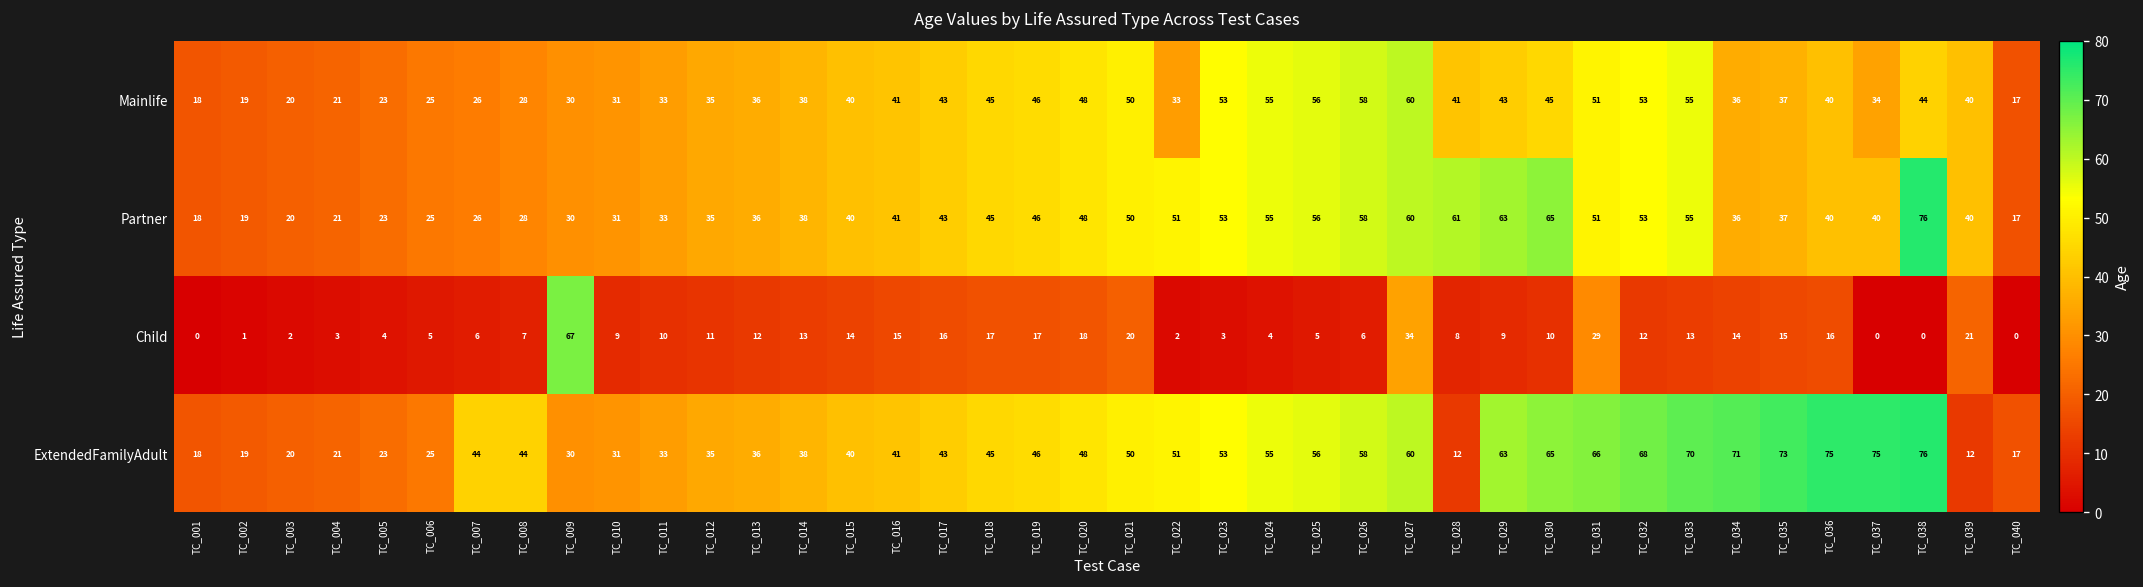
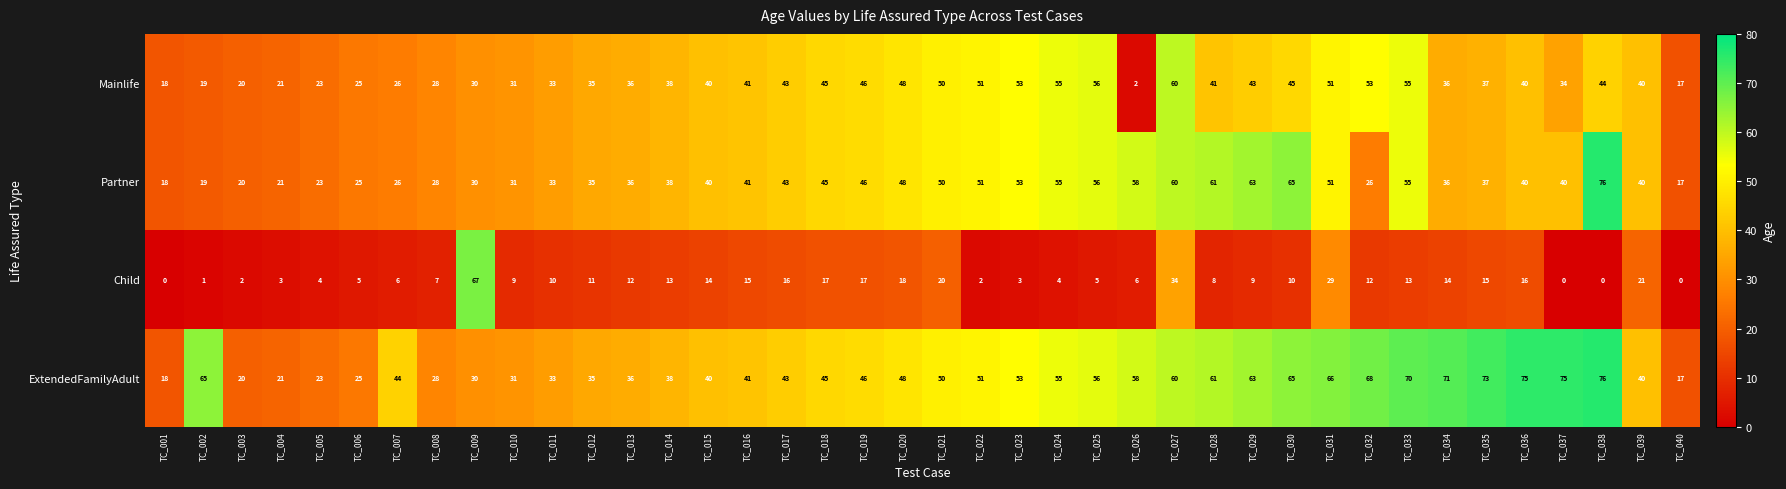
  {
    "Mainlife": {
      "TC_001": 18,
      "TC_002": 19,
      "TC_003": 20,
      "TC_004": 21,
      "TC_005": 23,
      "TC_006": 25,
      "TC_007": 26,
      "TC_008": 28,
      "TC_009": 30,
      "TC_010": 31,
      "TC_011": 33,
      "TC_012": 35,
      "TC_013": 36,
      "TC_014": 38,
      "TC_015": 40,
      "TC_016": 41,
      "TC_017": 43,
      "TC_018": 45,
      "TC_019": 46,
      "TC_020": 48,
      "TC_021": 50,
-     "TC_022": 33,
+     "TC_022": 51,
      "TC_023": 53,
      "TC_024": 55,
      "TC_025": 56,
-     "TC_026": 58,
+     "TC_026": 2,
      "TC_027": 60,
      "TC_028": 41,
      "TC_029": 43,
      "TC_030": 45,
      "TC_031": 51,
      "TC_032": 53,
      "TC_033": 55,
      "TC_034": 36,
      "TC_035": 37,
      "TC_036": 40,
      "TC_037": 34,
      "TC_038": 44,
      "TC_039": 40,
      "TC_040": 17
    },
    "Partner": {
      "TC_001": 18,
      "TC_002": 19,
      "TC_003": 20,
      "TC_004": 21,
      "TC_005": 23,
      "TC_006": 25,
      "TC_007": 26,
      "TC_008": 28,
      "TC_009": 30,
      "TC_010": 31,
      "TC_011": 33,
      "TC_012": 35,
      "TC_013": 36,
      "TC_014": 38,
      "TC_015": 40,
      "TC_016": 41,
      "TC_017": 43,
      "TC_018": 45,
      "TC_019": 46,
      "TC_020": 48,
      "TC_021": 50,
      "TC_022": 51,
      "TC_023": 53,
      "TC_024": 55,
      "TC_025": 56,
      "TC_026": 58,
      "TC_027": 60,
      "TC_028": 61,
      "TC_029": 63,
      "TC_030": 65,
      "TC_031": 51,
-     "TC_032": 53,
+     "TC_032": 26,
      "TC_033": 55,
      "TC_034": 36,
      "TC_035": 37,
      "TC_036": 40,
      "TC_037": 40,
      "TC_038": 76,
      "TC_039": 40,
      "TC_040": 17
    },
    "Child": {
      "TC_001": 0,
      "TC_002": 1,
      "TC_003": 2,
      "TC_004": 3,
      "TC_005": 4,
      "TC_006": 5,
      "TC_007": 6,
      "TC_008": 7,
      "TC_009": 67,
      "TC_010": 9,
      "TC_011": 10,
      "TC_012": 11,
      "TC_013": 12,
      "TC_014": 13,
      "TC_015": 14,
      "TC_016": 15,
      "TC_017": 16,
      "TC_018": 17,
      "TC_019": 17,
      "TC_020": 18,
      "TC_021": 20,
      "TC_022": 2,
      "TC_023": 3,
      "TC_024": 4,
      "TC_025": 5,
      "TC_026": 6,
      "TC_027": 34,
      "TC_028": 8,
      "TC_029": 9,
      "TC_030": 10,
      "TC_031": 29,
      "TC_032": 12,
      "TC_033": 13,
      "TC_034": 14,
      "TC_035": 15,
      "TC_036": 16,
      "TC_037": 0,
      "TC_038": 0,
      "TC_039": 21,
      "TC_040": 0
    },
    "ExtendedFamilyAdult": {
      "TC_001": 18,
-     "TC_002": 19,
+     "TC_002": 65,
      "TC_003": 20,
      "TC_004": 21,
      "TC_005": 23,
      "TC_006": 25,
      "TC_007": 44,
-     "TC_008": 44,
+     "TC_008": 28,
      "TC_009": 30,
      "TC_010": 31,
      "TC_011": 33,
      "TC_012": 35,
      "TC_013": 36,
      "TC_014": 38,
      "TC_015": 40,
      "TC_016": 41,
      "TC_017": 43,
      "TC_018": 45,
      "TC_019": 46,
      "TC_020": 48,
      "TC_021": 50,
      "TC_022": 51,
      "TC_023": 53,
      "TC_024": 55,
      "TC_025": 56,
      "TC_026": 58,
      "TC_027": 60,
-     "TC_028": 12,
+     "TC_028": 61,
      "TC_029": 63,
      "TC_030": 65,
      "TC_031": 66,
      "TC_032": 68,
      "TC_033": 70,
      "TC_034": 71,
      "TC_035": 73,
      "TC_036": 75,
      "TC_037": 75,
      "TC_038": 76,
-     "TC_039": 12,
+     "TC_039": 40,
      "TC_040": 17
    }
  }
